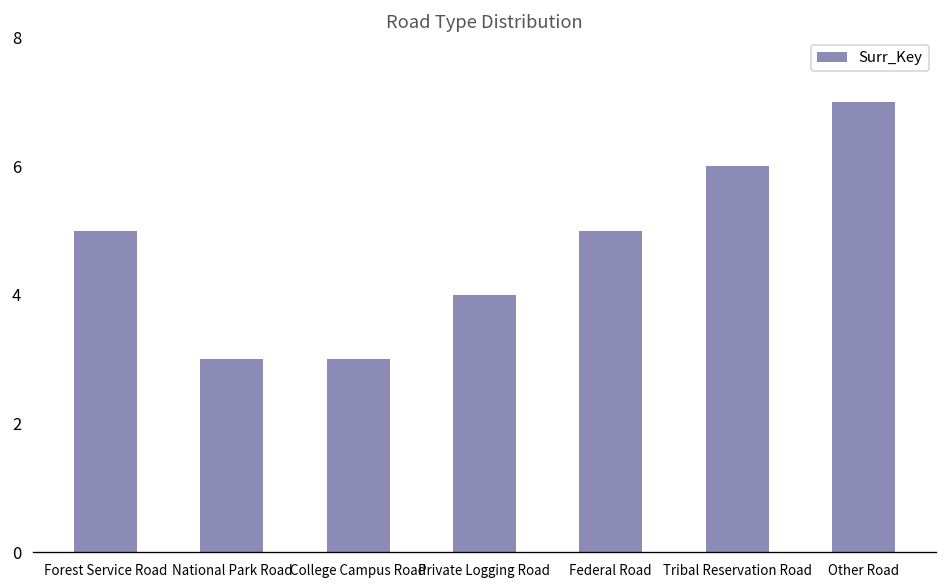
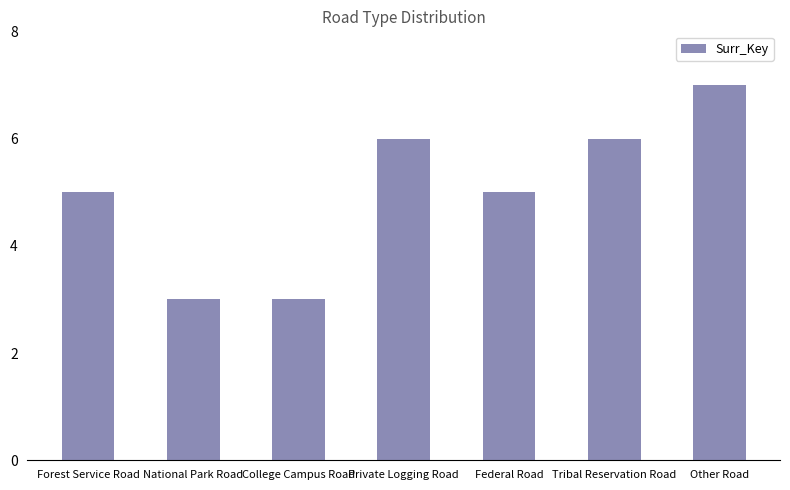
  {
    "Forest Service Road": 5,
    "National Park Road": 3,
    "College Campus Road": 3,
-   "Private Logging Road": 4,
+   "Private Logging Road": 6,
    "Federal Road": 5,
    "Tribal Reservation Road": 6,
    "Other Road": 7
  }
